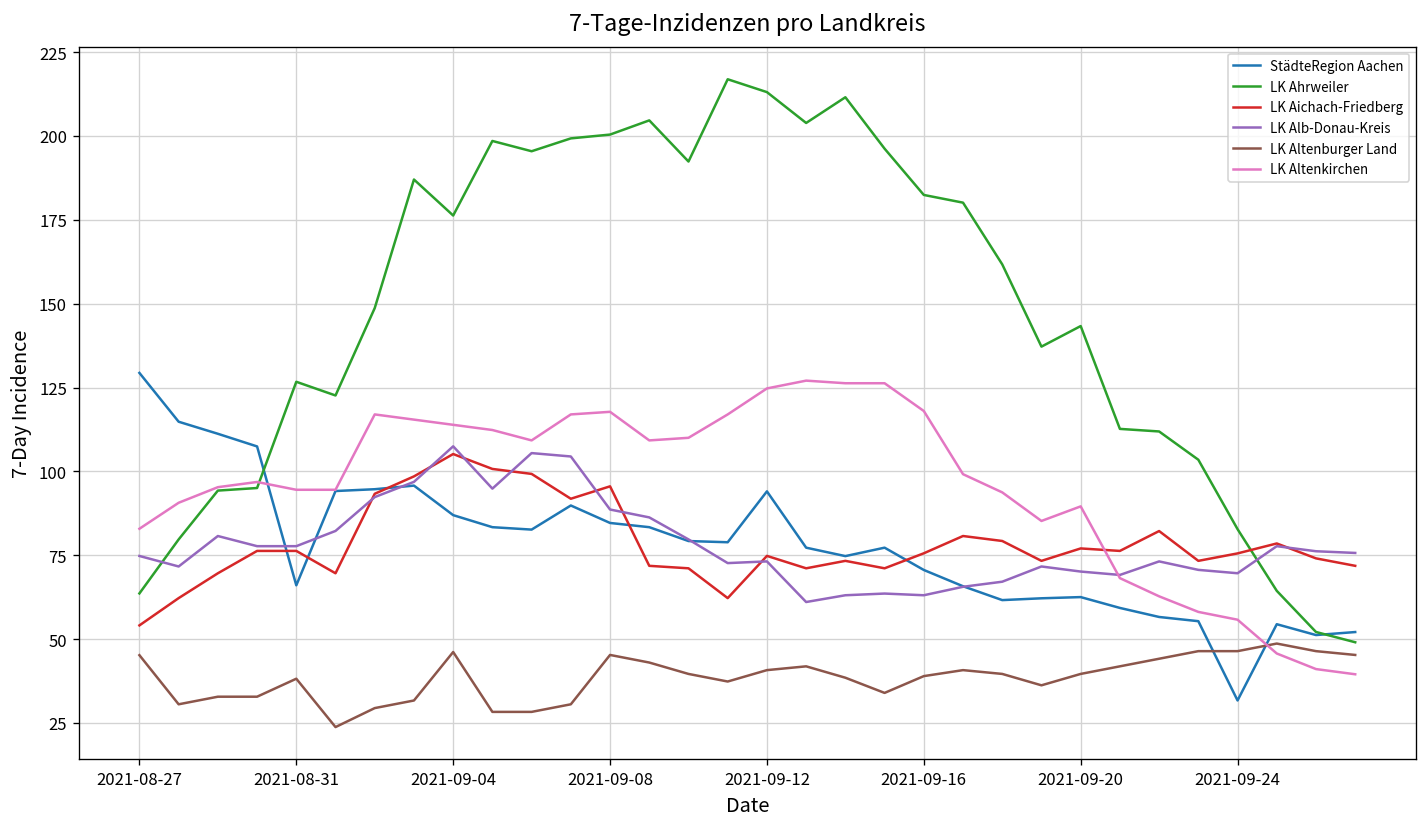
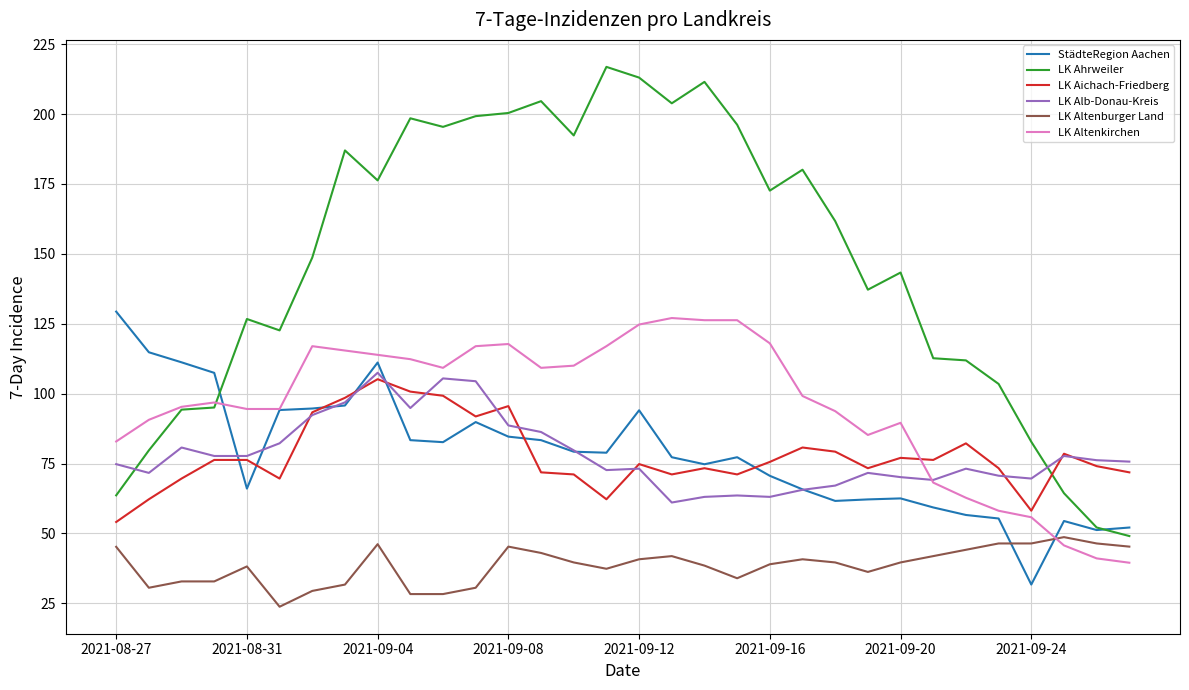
  {
    "StädteRegion Aachen": {
      "2021-08-27": 129,
      "2021-08-31": 66,
-     "2021-09-04": 87,
+     "2021-09-04": 111,
      "2021-09-08": 85,
      "2021-09-12": 94,
      "2021-09-16": 71,
      "2021-09-20": 63,
      "2021-09-24": 32
    },
    "LK Ahrweiler": {
      "2021-08-27": 64,
      "2021-08-31": 127,
      "2021-09-04": 176,
      "2021-09-08": 200,
      "2021-09-12": 213,
-     "2021-09-16": 182,
+     "2021-09-16": 173,
      "2021-09-20": 143,
      "2021-09-24": 83
    },
    "LK Aichach-Friedberg": {
      "2021-08-27": 54,
      "2021-08-31": 76,
      "2021-09-04": 105,
      "2021-09-08": 96,
      "2021-09-12": 75,
      "2021-09-16": 76,
      "2021-09-20": 77,
-     "2021-09-24": 76
+     "2021-09-24": 58
    },
    "LK Alb-Donau-Kreis": {
      "2021-08-27": 75,
      "2021-08-31": 78,
      "2021-09-04": 107,
      "2021-09-08": 89,
      "2021-09-12": 73,
      "2021-09-16": 63,
      "2021-09-20": 70,
      "2021-09-24": 70
    },
    "LK Altenburger Land": {
      "2021-08-27": 45,
      "2021-08-31": 38,
      "2021-09-04": 46,
      "2021-09-08": 45,
      "2021-09-12": 41,
      "2021-09-16": 39,
      "2021-09-20": 40,
      "2021-09-24": 46
    },
    "LK Altenkirchen": {
      "2021-08-27": 83,
      "2021-08-31": 95,
      "2021-09-04": 114,
      "2021-09-08": 118,
      "2021-09-12": 125,
      "2021-09-16": 118,
      "2021-09-20": 90,
      "2021-09-24": 56
    }
  }
